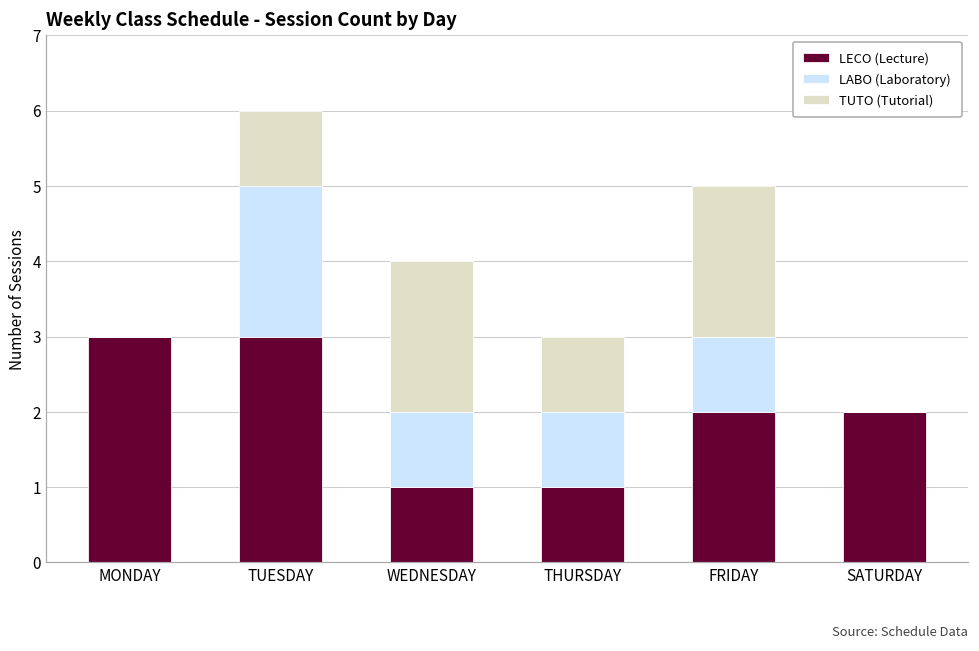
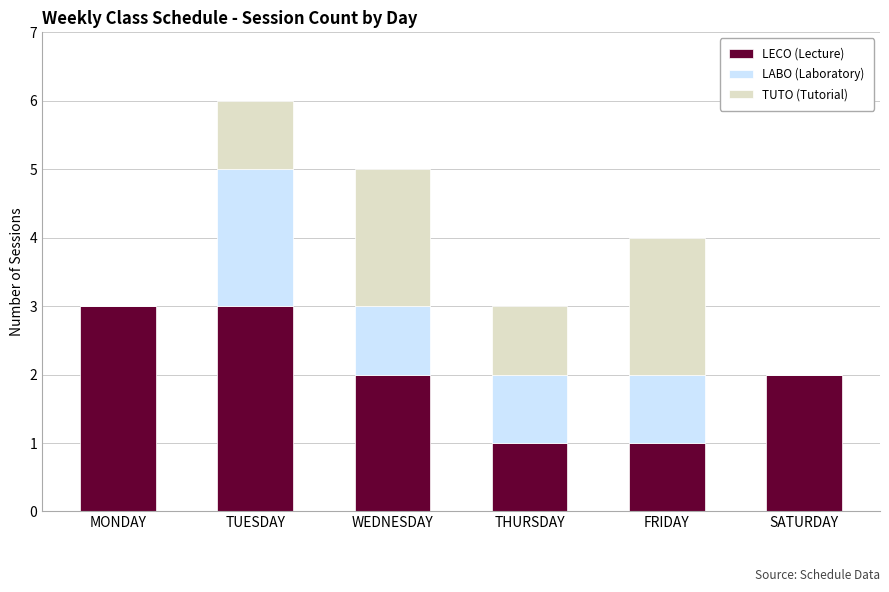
  {
    "LECO (Lecture)": {
      "MONDAY": 3,
      "TUESDAY": 3,
-     "WEDNESDAY": 1,
+     "WEDNESDAY": 2,
      "THURSDAY": 1,
-     "FRIDAY": 2,
+     "FRIDAY": 1,
      "SATURDAY": 2
    }
  }
